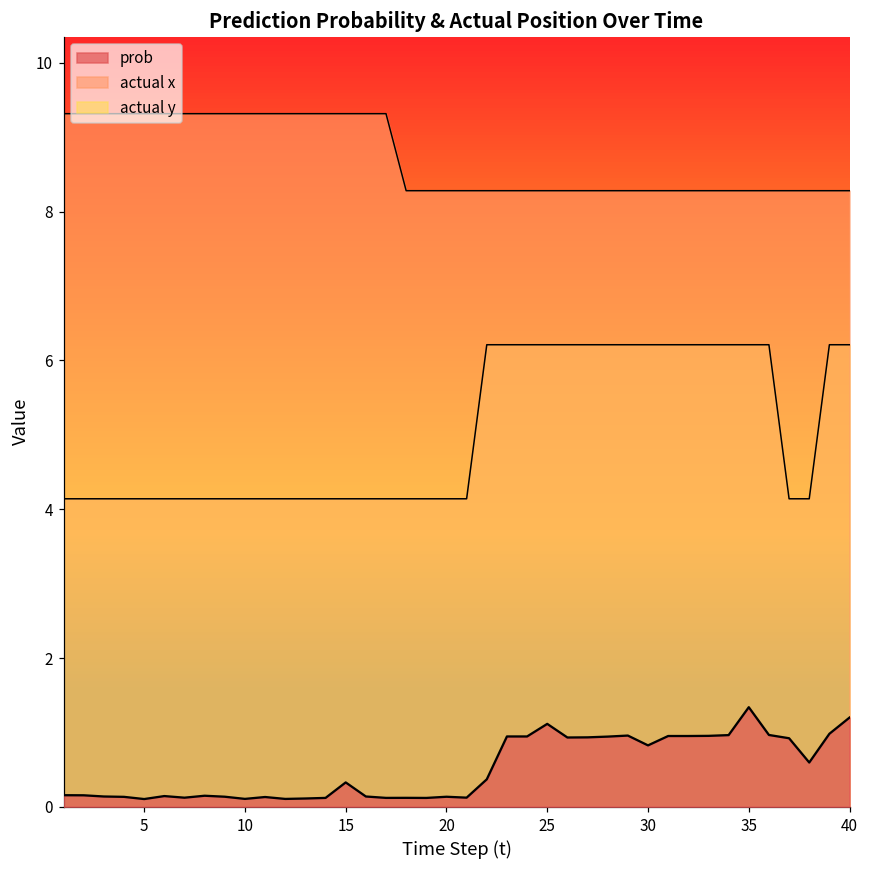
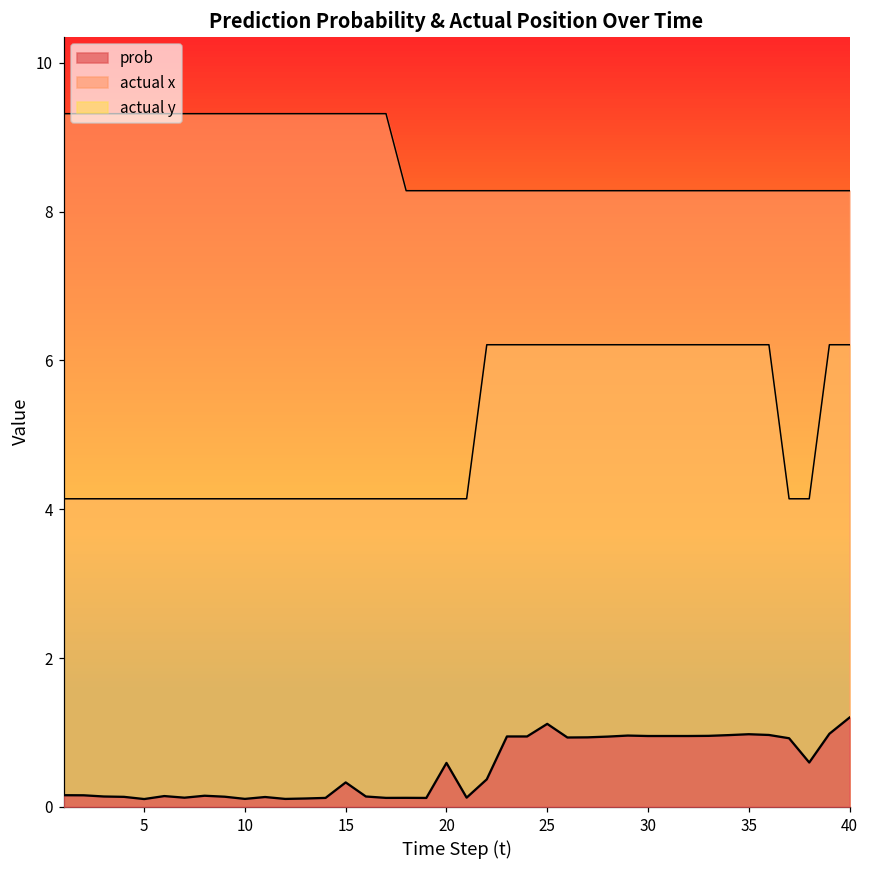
  {
    "prob": {
      "5": 0.1,
      "10": 0.1,
      "15": 0.3,
-     "20": 0.1,
+     "20": 0.6,
      "25": 1.1,
-     "30": 0.8,
-     "35": 1.3,
+     "30": 1.0,
+     "35": 1.0,
      "40": 1.2
    },
    "actual x": {
      "10": 9.3,
      "15": 9.3,
      "20": 8.3,
      "25": 8.3,
      "30": 8.3,
      "35": 8.3,
      "40": 8.3
    },
    "actual y": {
      "5": 4.1,
      "10": 4.1,
      "15": 4.1,
      "20": 4.1,
      "25": 6.2,
      "30": 6.2,
      "35": 6.2,
      "40": 6.2
    }
  }
